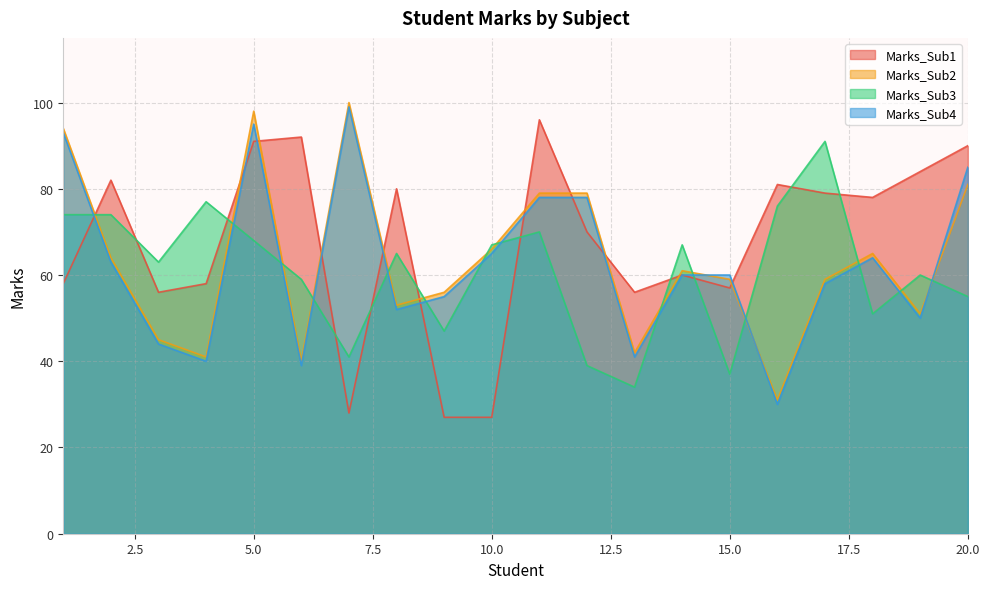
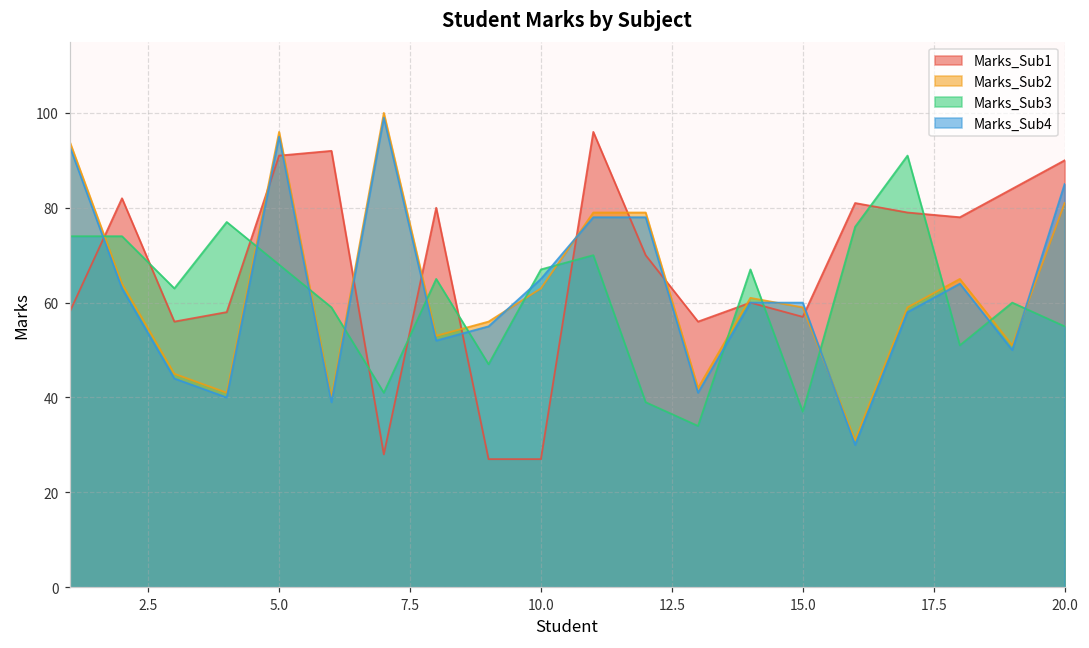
  {
    "Marks_Sub1": {
      "5.0": 91,
      "10.0": 27,
      "15.0": 57,
      "20.0": 90
    },
    "Marks_Sub2": {
-     "5.0": 98,
-     "10.0": 66,
+     "5.0": 96,
+     "10.0": 63,
      "15.0": 59,
      "20.0": 81
    },
    "Marks_Sub3": {
      "5.0": 68,
      "10.0": 67,
      "15.0": 37,
      "20.0": 55
    },
    "Marks_Sub4": {
      "5.0": 95,
      "10.0": 65,
      "15.0": 60,
      "20.0": 85
    }
  }
